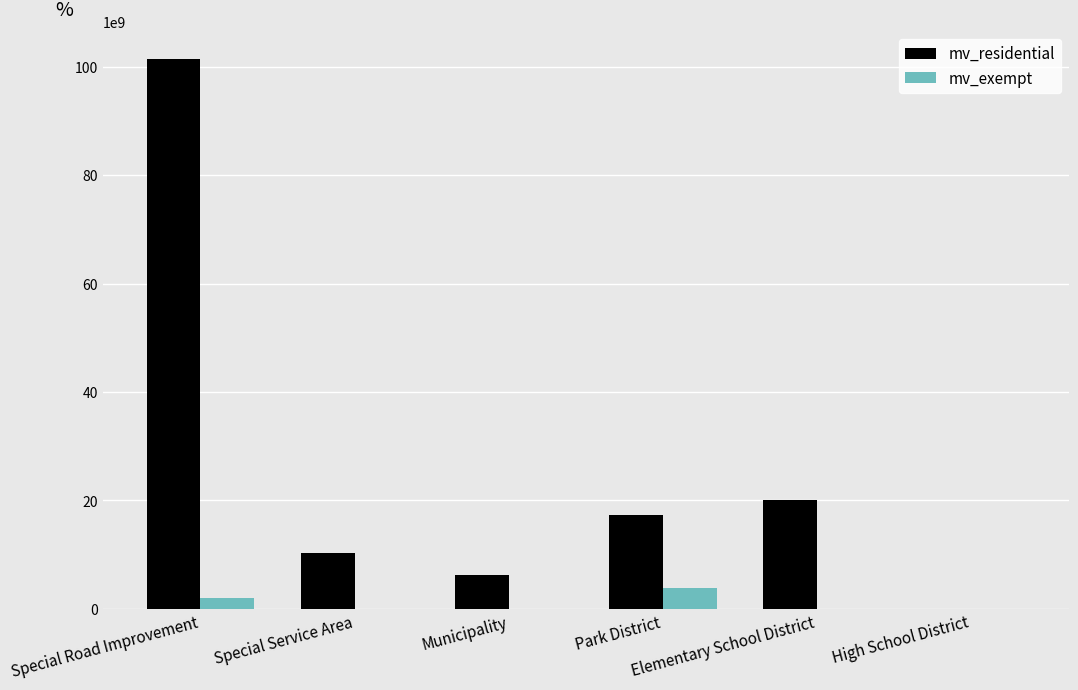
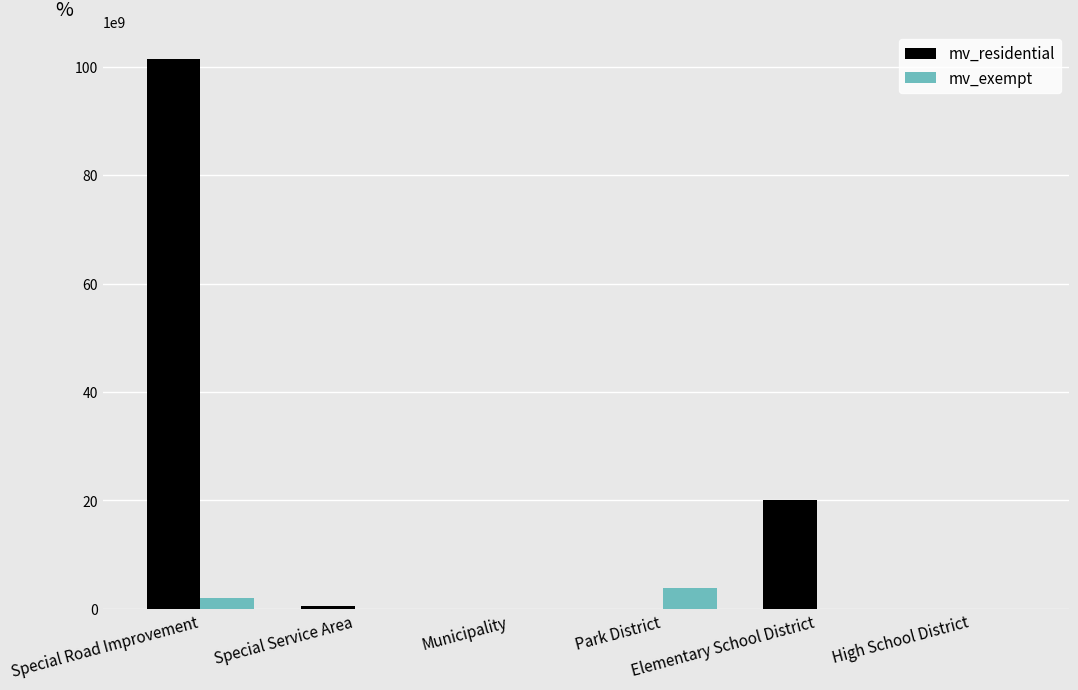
  {
    "mv_residential": {
      "Special Road Improvement": 101000000000,
-     "Special Service Area": 10000000000,
-     "Municipality": 6000000000,
-     "Park District": 17000000000,
+     "Special Service Area": 0,
+     "Municipality": 0,
+     "Park District": 0,
      "Elementary School District": 20000000000,
      "High School District": 0
    },
    "mv_exempt": {
      "Special Road Improvement": 2000000000,
      "Special Service Area": 0,
      "Municipality": 0,
      "Park District": 4000000000,
      "Elementary School District": 0,
      "High School District": 0
    }
  }
